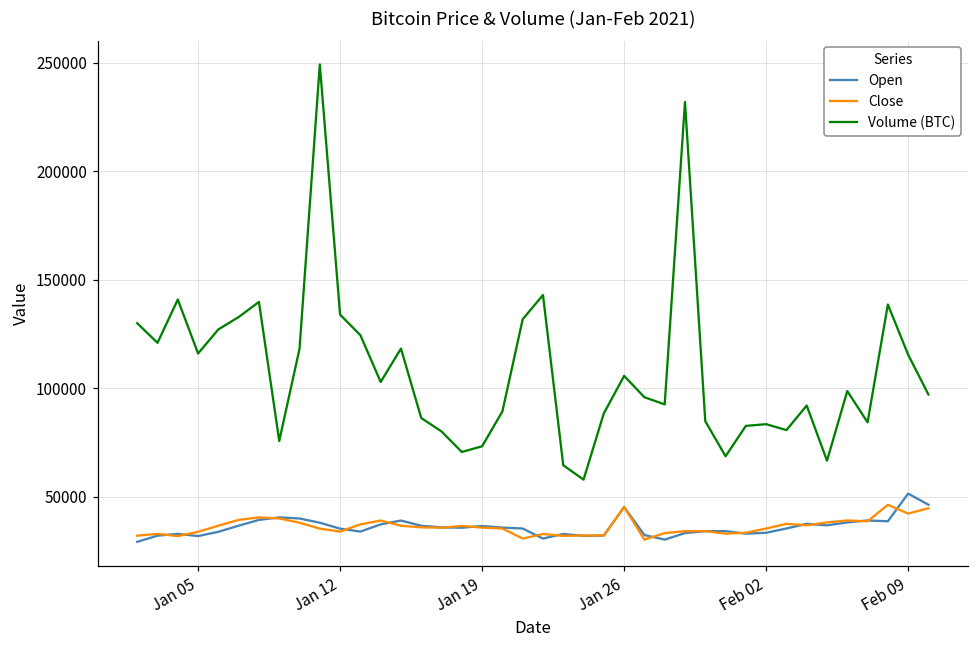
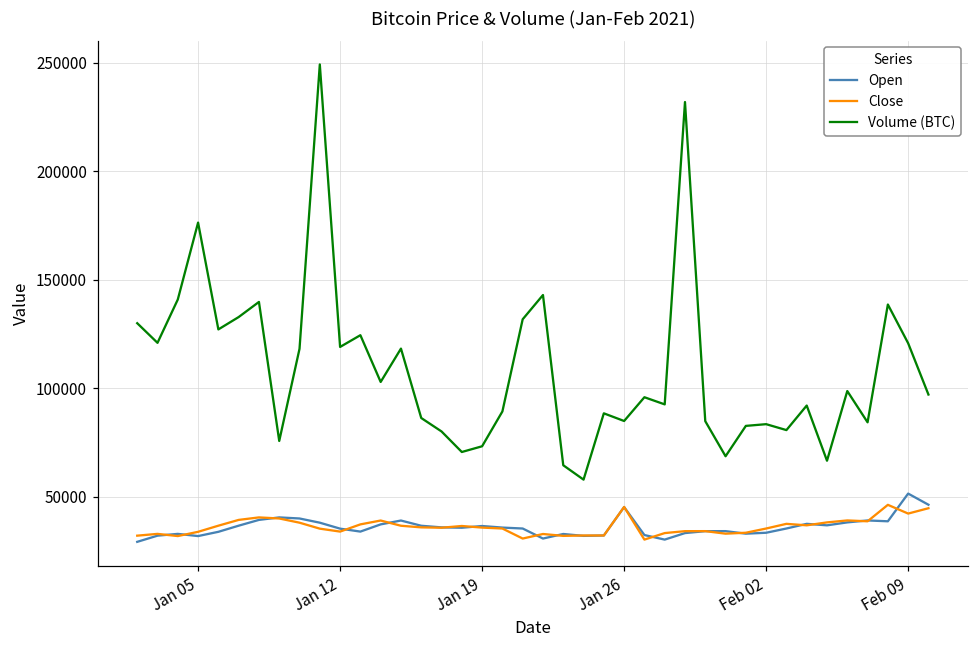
  {
    "Open": {
      "Jan 05": 32000,
      "Jan 12": 35000,
      "Feb 02": 34000,
      "Feb 09": 52000
    },
    "Close": {
      "Jan 05": 34000,
      "Jan 12": 34000,
      "Feb 02": 35000,
      "Feb 09": 42000
    },
    "Volume (BTC)": {
-     "Jan 05": 116000,
-     "Jan 12": 134000,
+     "Jan 05": 176000,
+     "Jan 12": 119000,
      "Jan 19": 73000,
-     "Jan 26": 106000,
+     "Jan 26": 85000,
      "Feb 02": 84000,
-     "Feb 09": 115000
+     "Feb 09": 121000
    }
  }
